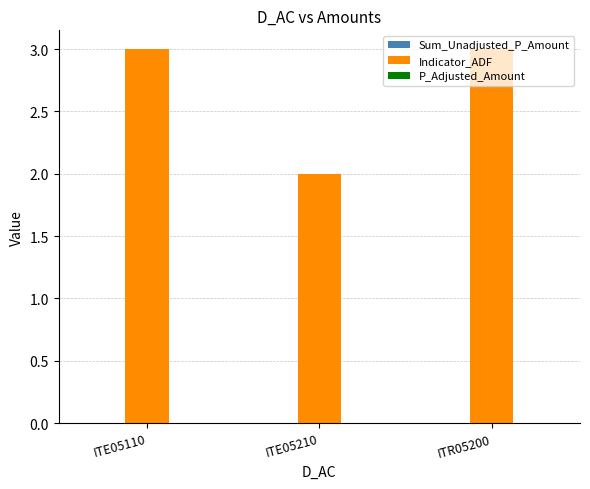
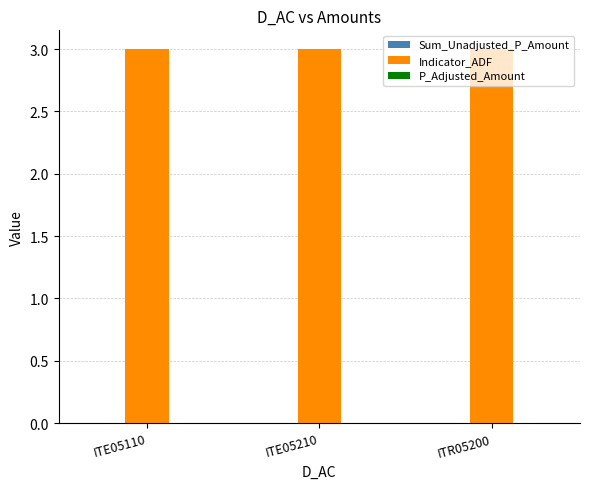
  {
    "Sum_Unadjusted_P_Amount": {
      "ITE05110": 0,
      "ITE05210": 0,
      "ITR05200": 0
    },
    "Indicator_ADF": {
      "ITE05110": 3,
-     "ITE05210": 2
+     "ITE05210": 3
    },
    "P_Adjusted_Amount": {
      "ITE05110": 0,
      "ITE05210": 0,
      "ITR05200": 0
    }
  }
